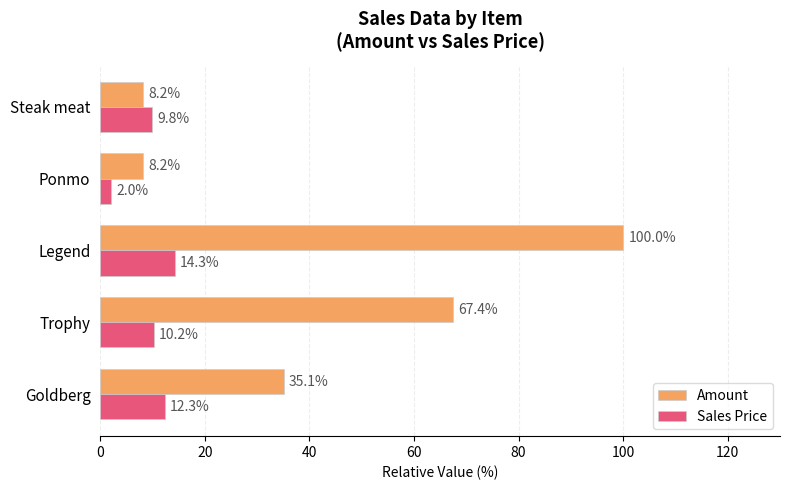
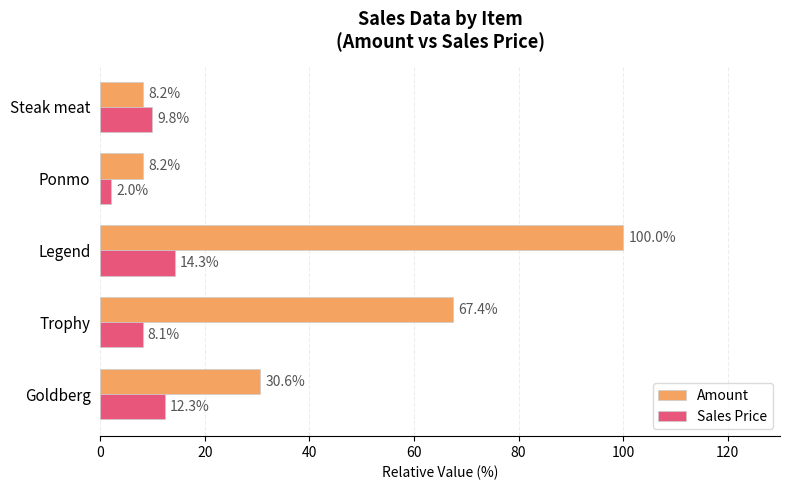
  {
    "Amount": {
      "Steak meat": "8.2%",
      "Ponmo": "8.2%",
      "Legend": "100.0%",
      "Trophy": "67.4%",
-     "Goldberg": "35.1%"
+     "Goldberg": "30.6%"
    },
    "Sales Price": {
      "Steak meat": "9.8%",
      "Ponmo": "2.0%",
      "Legend": "14.3%",
-     "Trophy": "10.2%",
+     "Trophy": "8.1%",
      "Goldberg": "12.3%"
    }
  }
